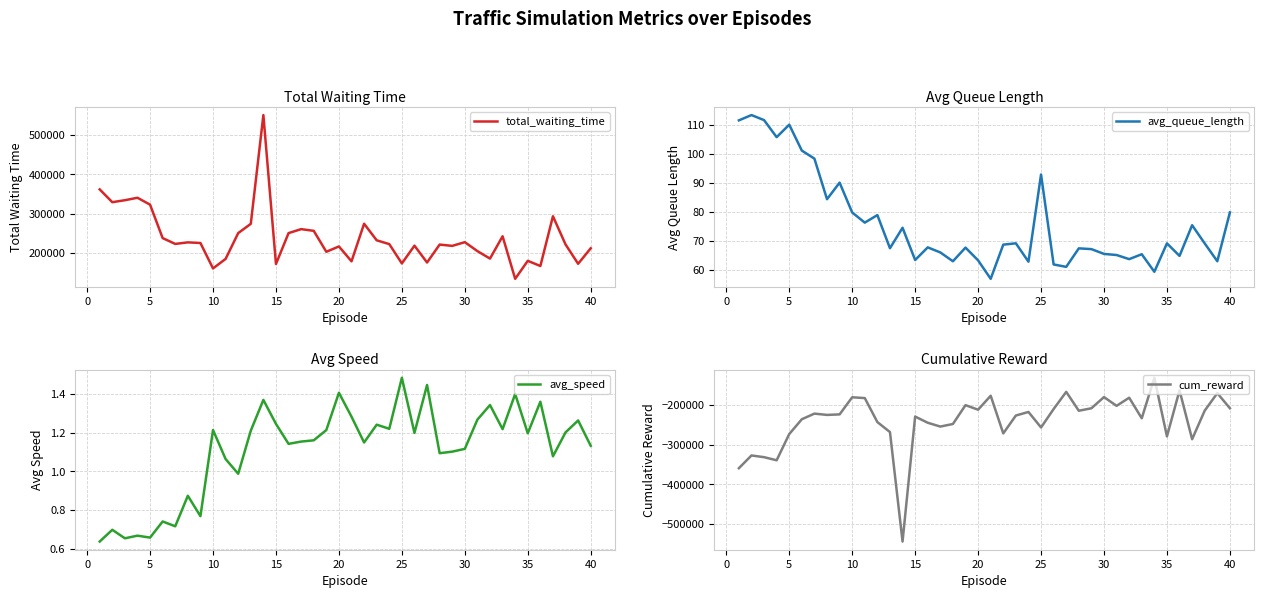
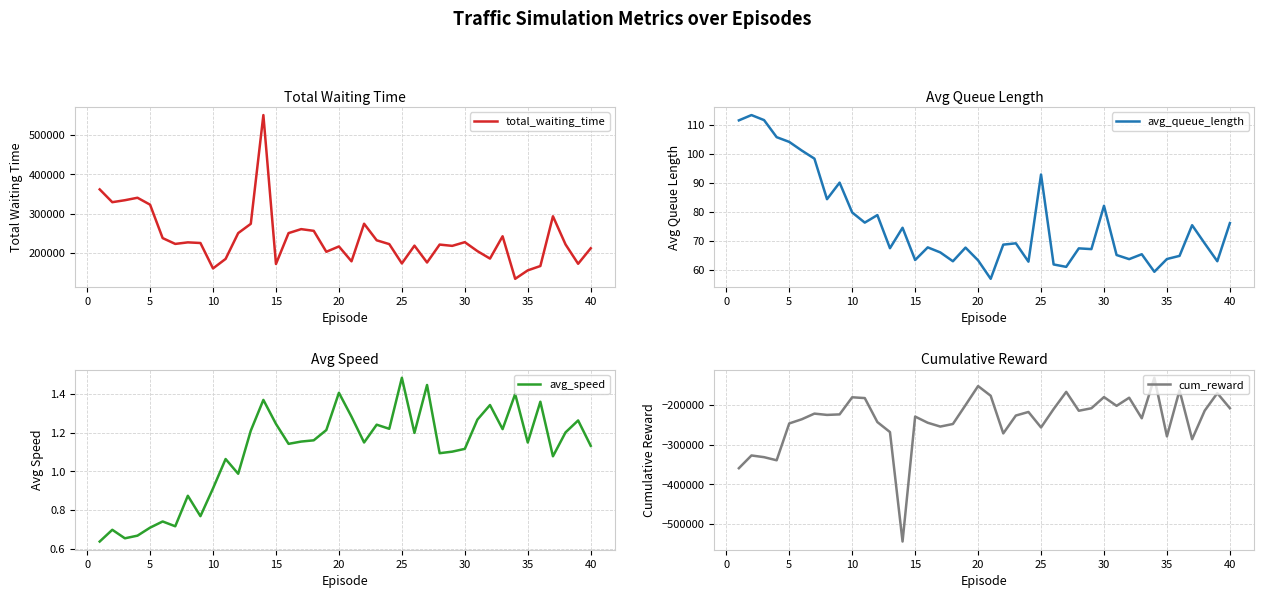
  {
    "Total Waiting Time": {
      "5": 320000,
      "10": 160000,
      "15": 170000,
      "20": 220000,
      "25": 170000,
      "30": 230000,
-     "35": 180000,
+     "35": 160000,
      "40": 210000
    },
    "Avg Queue Length": {
-     "5": 110,
+     "5": 104,
      "10": 80,
      "15": 64,
      "20": 63,
      "25": 93,
-     "30": 66,
-     "35": 69,
-     "40": 80
+     "30": 82,
+     "35": 64,
+     "40": 76
    },
    "Avg Speed": {
-     "5": 0.66,
-     "10": 1.21,
+     "5": 0.71,
+     "10": 0.91,
      "15": 1.25,
      "20": 1.41,
      "25": 1.48,
      "30": 1.12,
-     "35": 1.20,
+     "35": 1.15,
      "40": 1.13
    },
    "Cumulative Reward": {
-     "5": -270000,
+     "5": -250000,
      "10": -180000,
      "15": -230000,
-     "20": -210000,
+     "20": -150000,
      "25": -260000,
      "30": -180000,
      "35": -280000,
      "40": -210000
    }
  }
